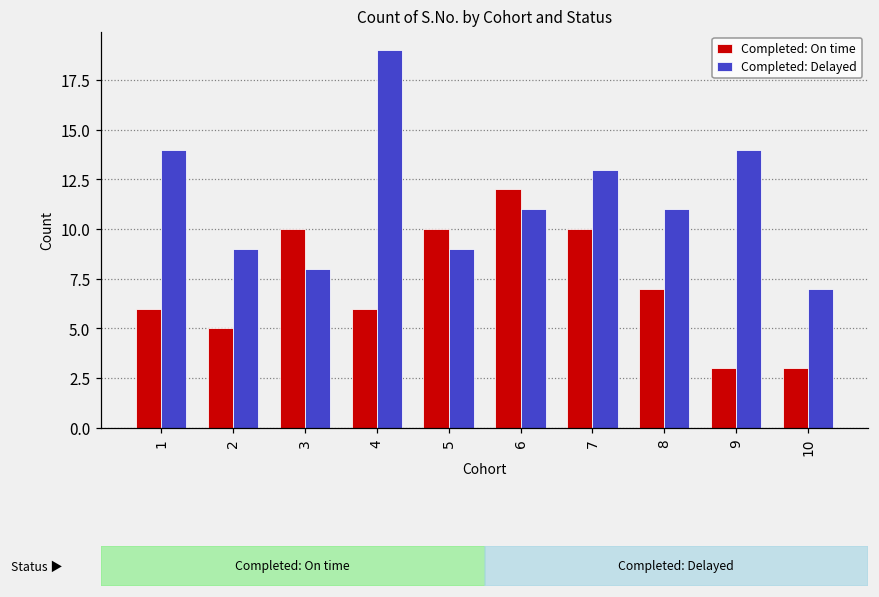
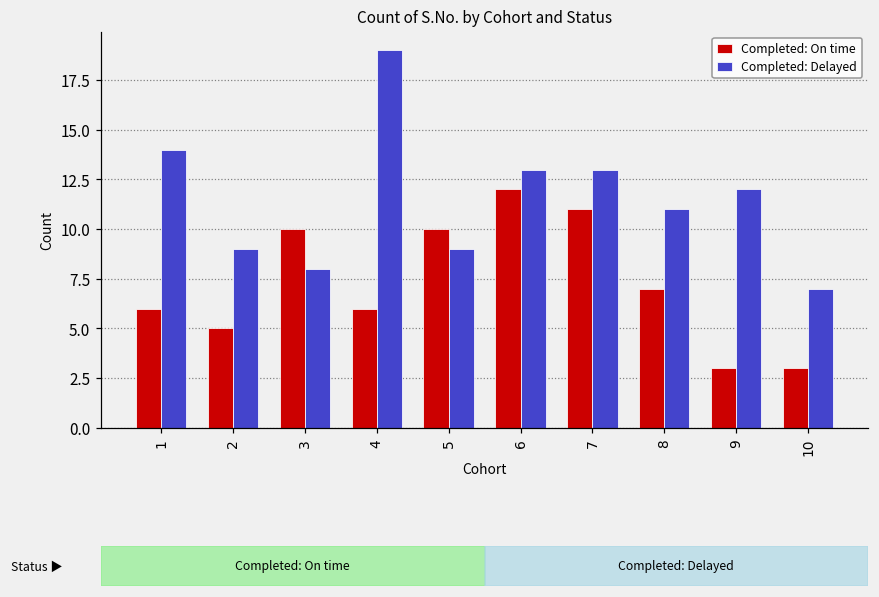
  {
    "Completed: On time": {
      "1": 6,
      "2": 5,
      "3": 10,
      "4": 6,
      "5": 10,
      "6": 12,
-     "7": 10,
+     "7": 11,
      "8": 7,
      "9": 3,
      "10": 3
    },
    "Completed: Delayed": {
      "1": 14,
      "2": 9,
      "3": 8,
      "4": 19,
      "5": 9,
-     "6": 11,
+     "6": 13,
      "7": 13,
      "8": 11,
-     "9": 14,
+     "9": 12,
      "10": 7
    }
  }
